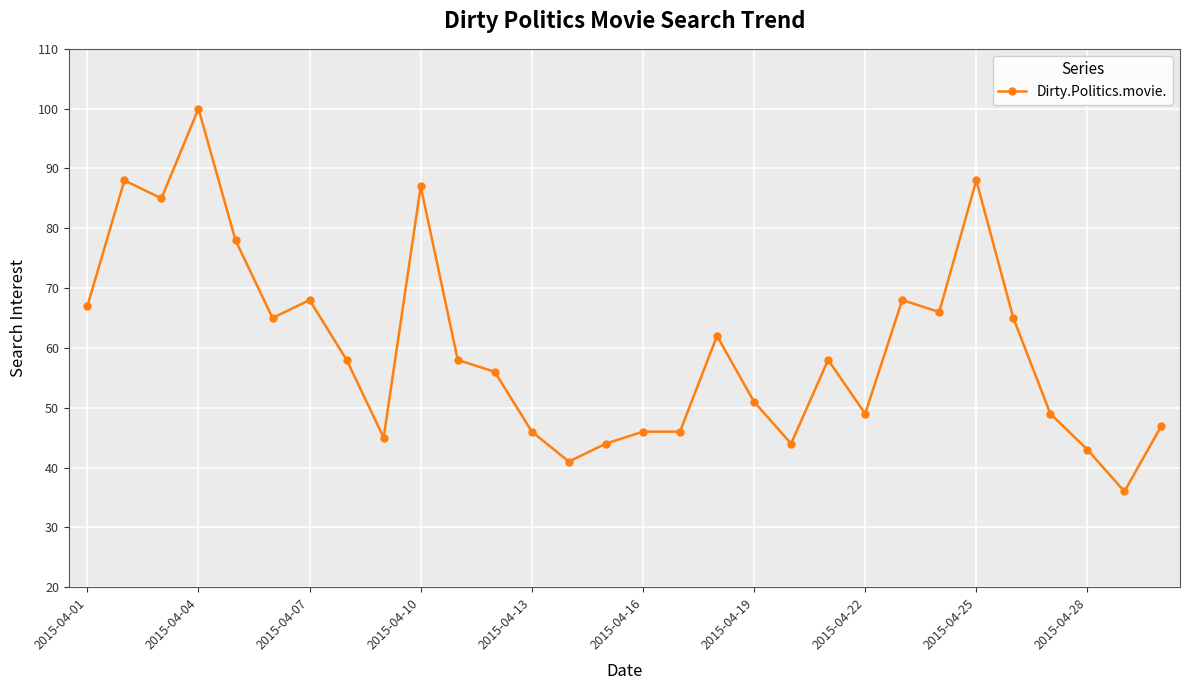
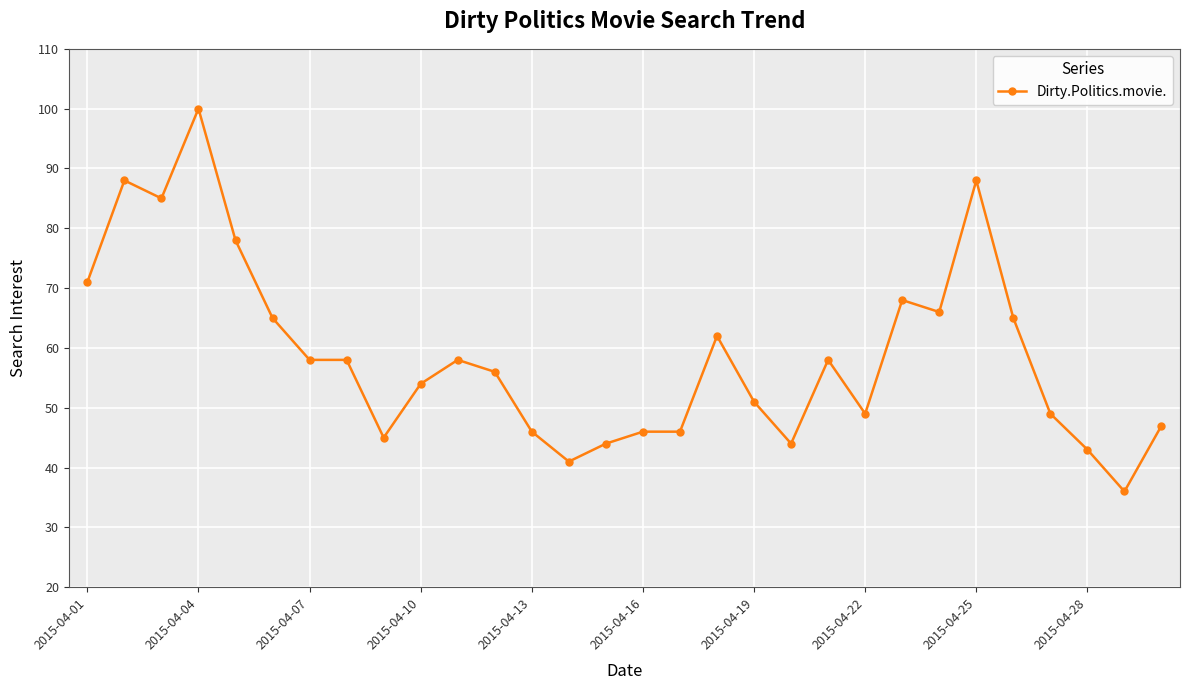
  {
-   "2015-04-01": 67,
+   "2015-04-01": 71,
    "2015-04-04": 100,
-   "2015-04-07": 68,
-   "2015-04-10": 87,
+   "2015-04-07": 58,
+   "2015-04-10": 54,
    "2015-04-13": 46,
    "2015-04-16": 46,
    "2015-04-19": 51,
    "2015-04-22": 49,
    "2015-04-25": 88,
    "2015-04-28": 43
  }
